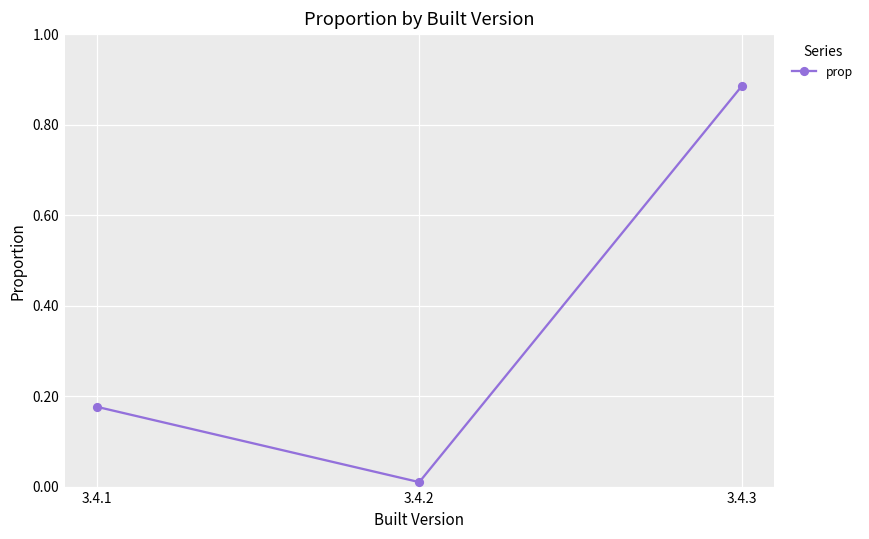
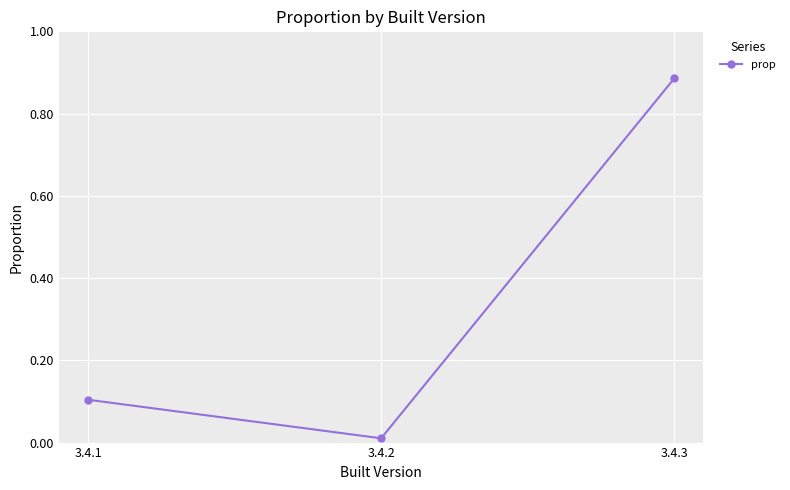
  {
-   "3.4.1": 0.18,
+   "3.4.1": 0.10,
    "3.4.2": 0.01,
    "3.4.3": 0.89
  }
